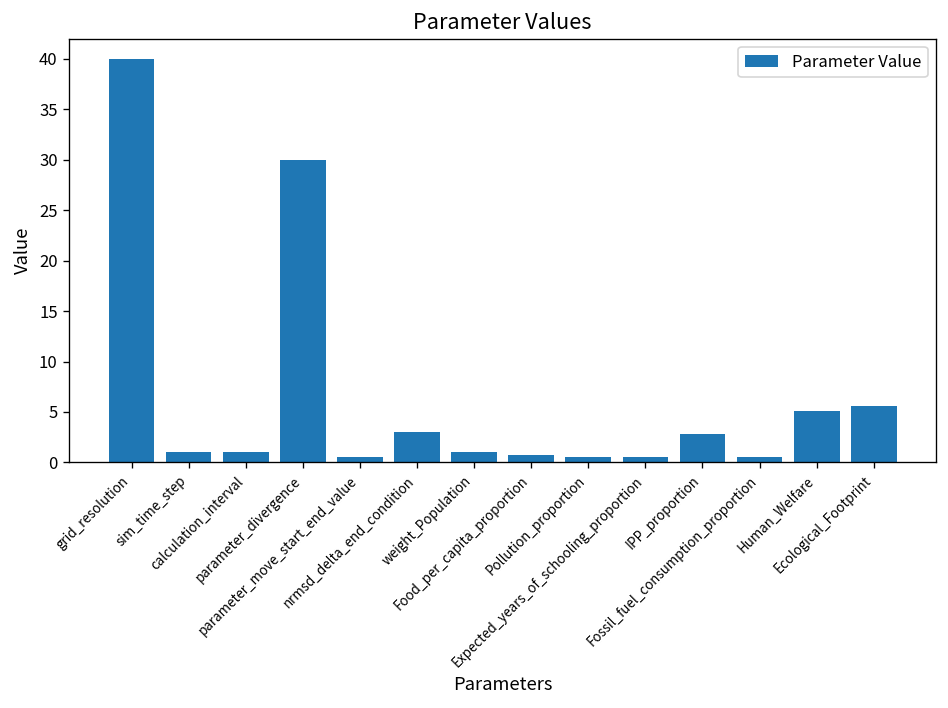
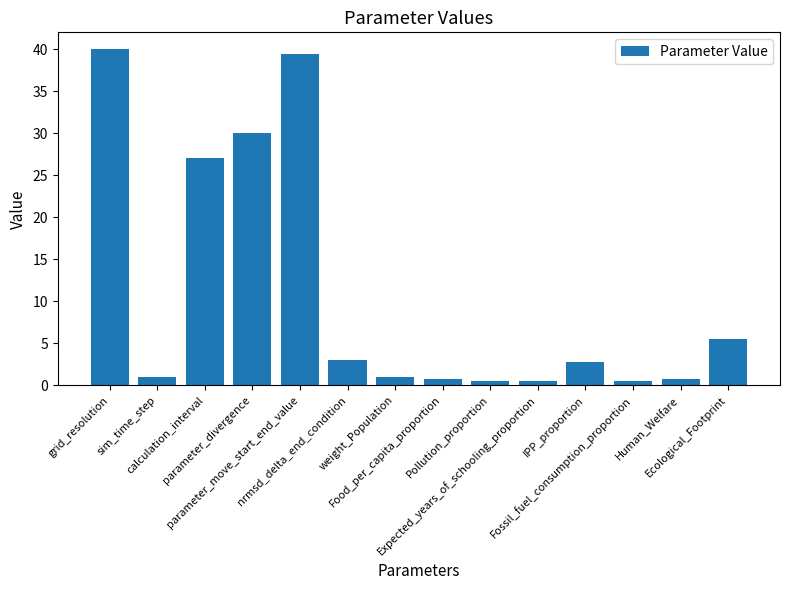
  {
    "grid_resolution": 40,
    "sim_time_step": 1,
-   "calculation_interval": 1,
+   "calculation_interval": 27,
    "parameter_divergence": 30,
-   "parameter_move_start_end_value": 1,
+   "parameter_move_start_end_value": 39,
    "nrmsd_delta_end_condition": 3,
    "weight_Population": 1,
    "Food_per_capita_proportion": 1,
    "Pollution_proportion": 1,
    "Expected_years_of_schooling_proportion": 1,
    "IPP_proportion": 3,
    "Fossil_fuel_consumption_proportion": 1,
-   "Human_Welfare": 5,
+   "Human_Welfare": 1,
    "Ecological_Footprint": 6
  }
